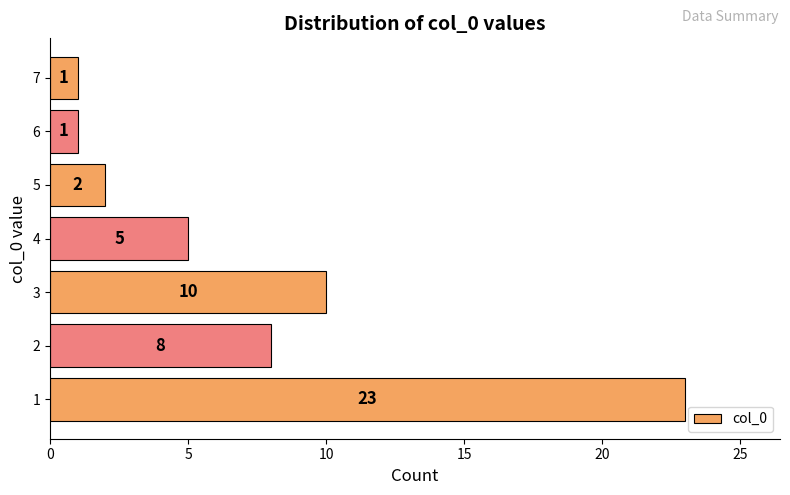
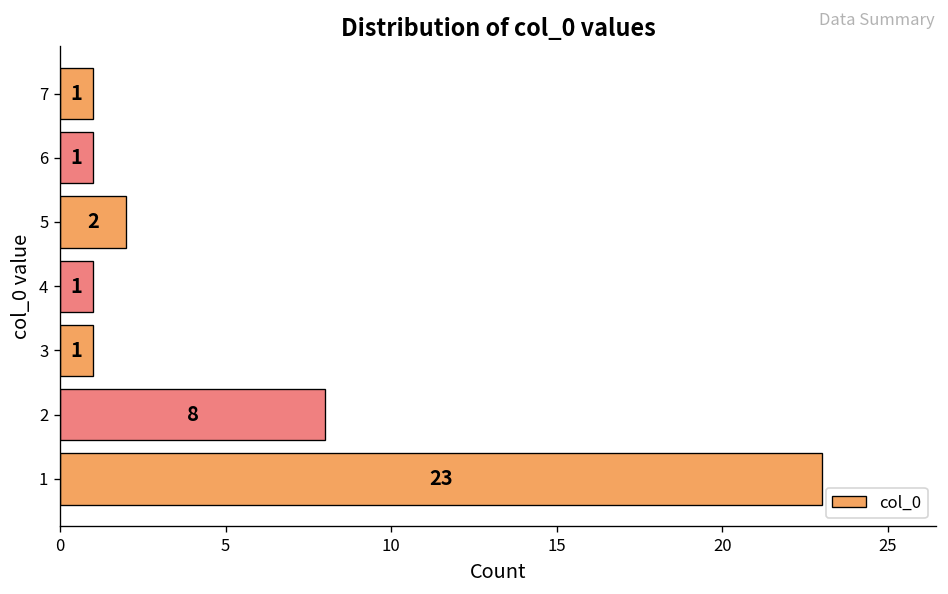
  {
    "7": 1,
    "6": 1,
    "5": 2,
-   "4": 5,
-   "3": 10,
+   "4": 1,
+   "3": 1,
    "2": 8,
    "1": 23
  }
